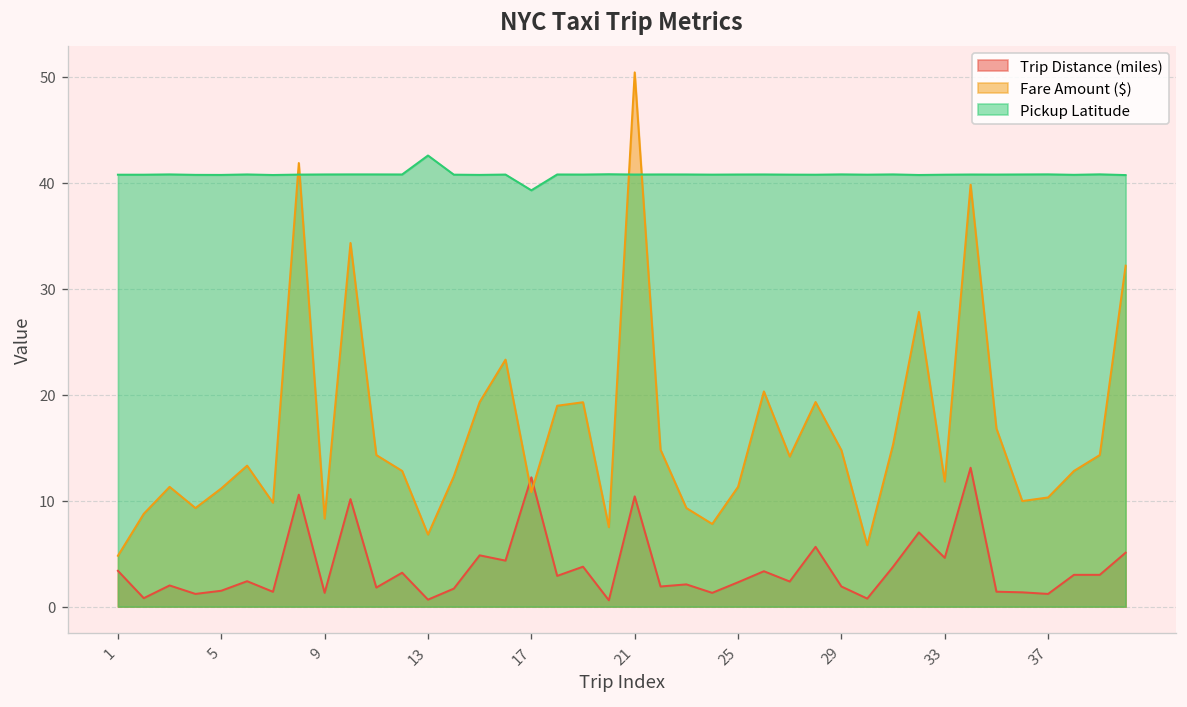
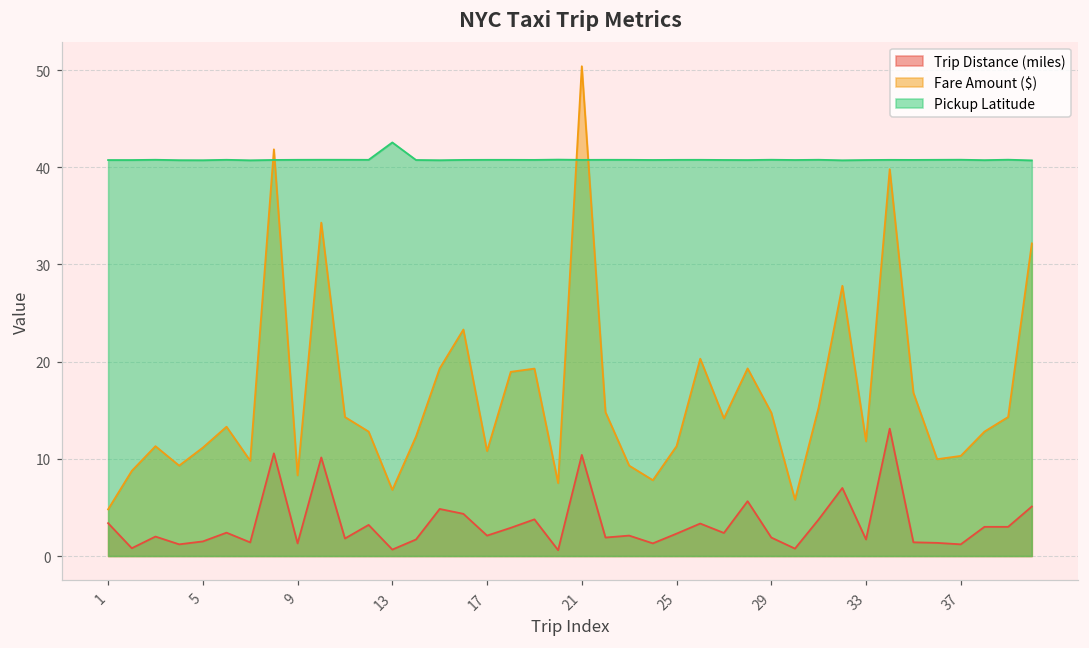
  {
    "Trip Distance (miles)": {
      "1": 3,
      "5": 2,
      "9": 1,
      "13": 1,
-     "17": 12,
+     "17": 2,
      "21": 10,
      "25": 2,
      "29": 2,
-     "33": 5,
+     "33": 2,
      "37": 1
    },
    "Fare Amount ($)": {
      "1": 5,
      "5": 11,
      "9": 8,
      "13": 7,
      "17": 11,
      "21": 50,
      "25": 11,
      "29": 15,
      "33": 12,
      "37": 10
    },
    "Pickup Latitude": {
      "1": 41,
      "5": 41,
      "9": 41,
      "13": 43,
-     "17": 39,
+     "17": 41,
      "21": 41,
      "25": 41,
      "29": 41,
      "33": 41,
      "37": 41
    }
  }
